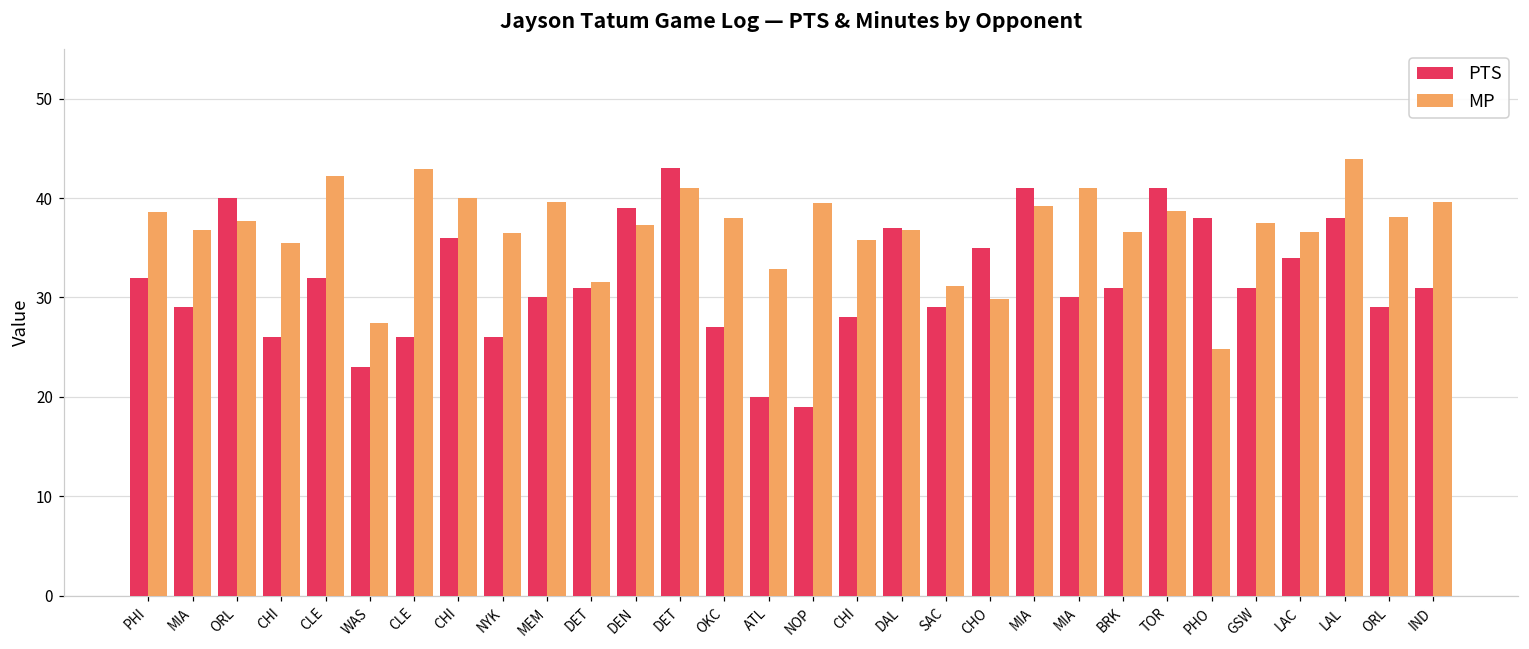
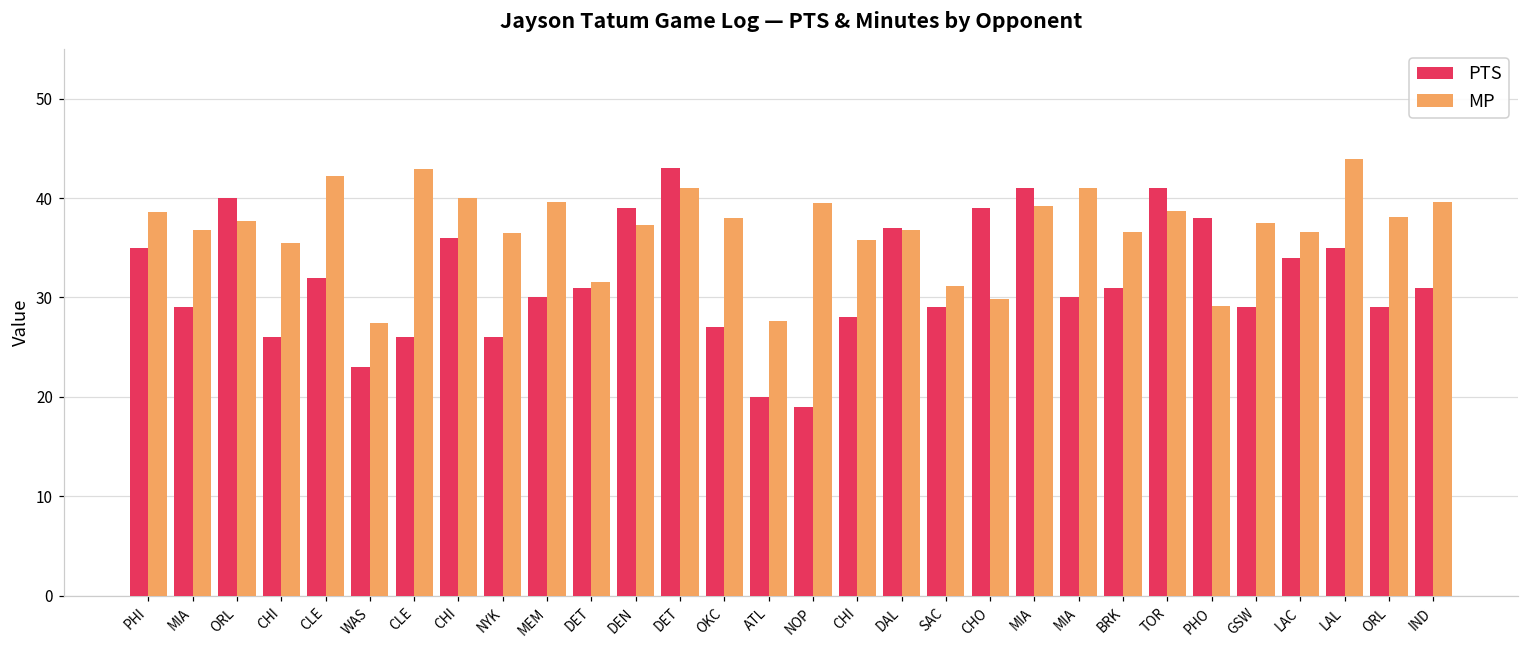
  {
    "PTS": {
-     "PHI": 32,
+     "PHI": 35,
      "WAS": 23,
      "NYK": 26,
      "MEM": 30,
      "DEN": 39,
      "OKC": 27,
      "ATL": 20,
      "NOP": 19,
      "DAL": 37,
      "SAC": 29,
-     "CHO": 35,
+     "CHO": 39,
      "BRK": 31,
      "TOR": 41,
      "PHO": 38,
-     "GSW": 31,
+     "GSW": 29,
      "LAC": 34,
-     "LAL": 38,
+     "LAL": 35,
      "IND": 31
    },
    "MP": {
      "PHI": 39,
      "WAS": 27,
      "NYK": 37,
      "MEM": 40,
      "DEN": 37,
      "OKC": 38,
-     "ATL": 33,
+     "ATL": 28,
      "NOP": 39,
      "DAL": 37,
      "SAC": 31,
      "CHO": 30,
      "BRK": 37,
      "TOR": 39,
-     "PHO": 25,
+     "PHO": 29,
      "GSW": 37,
      "LAC": 37,
      "LAL": 44,
      "IND": 40
    }
  }
